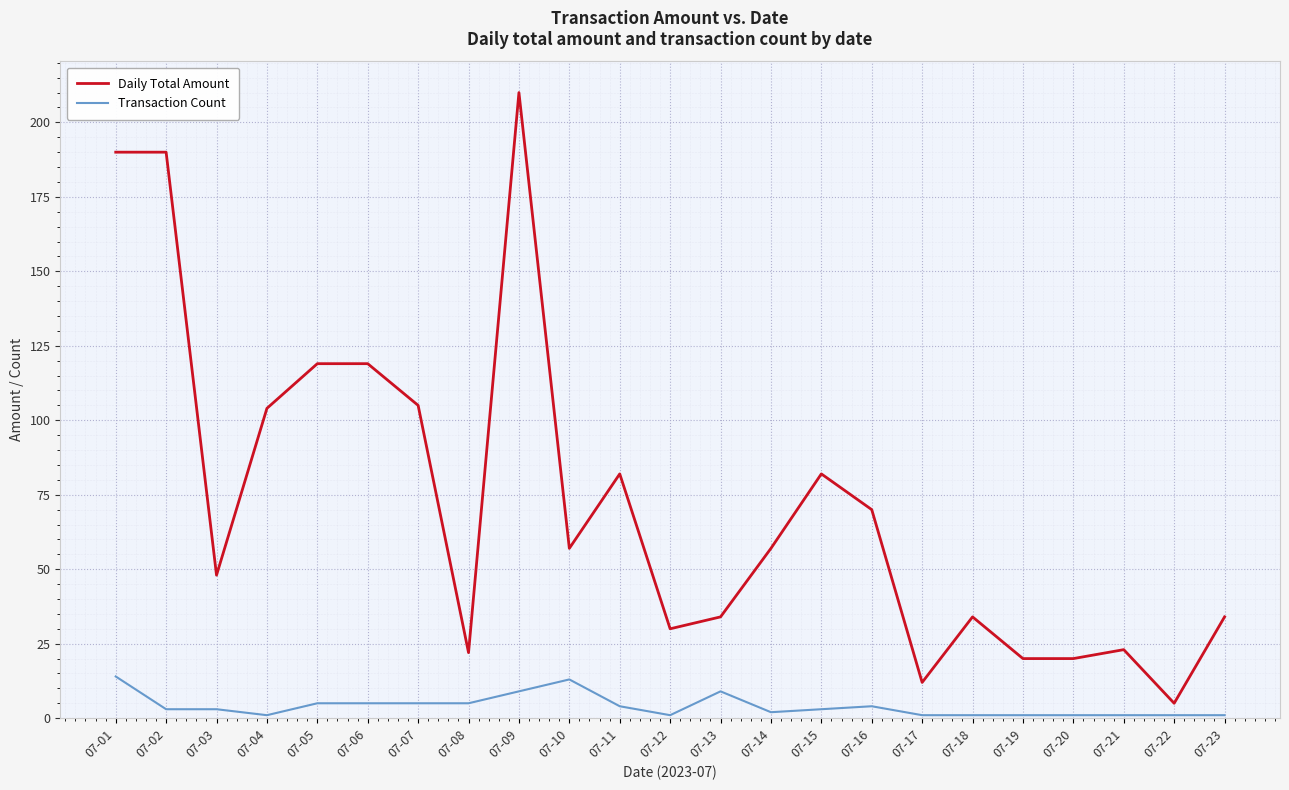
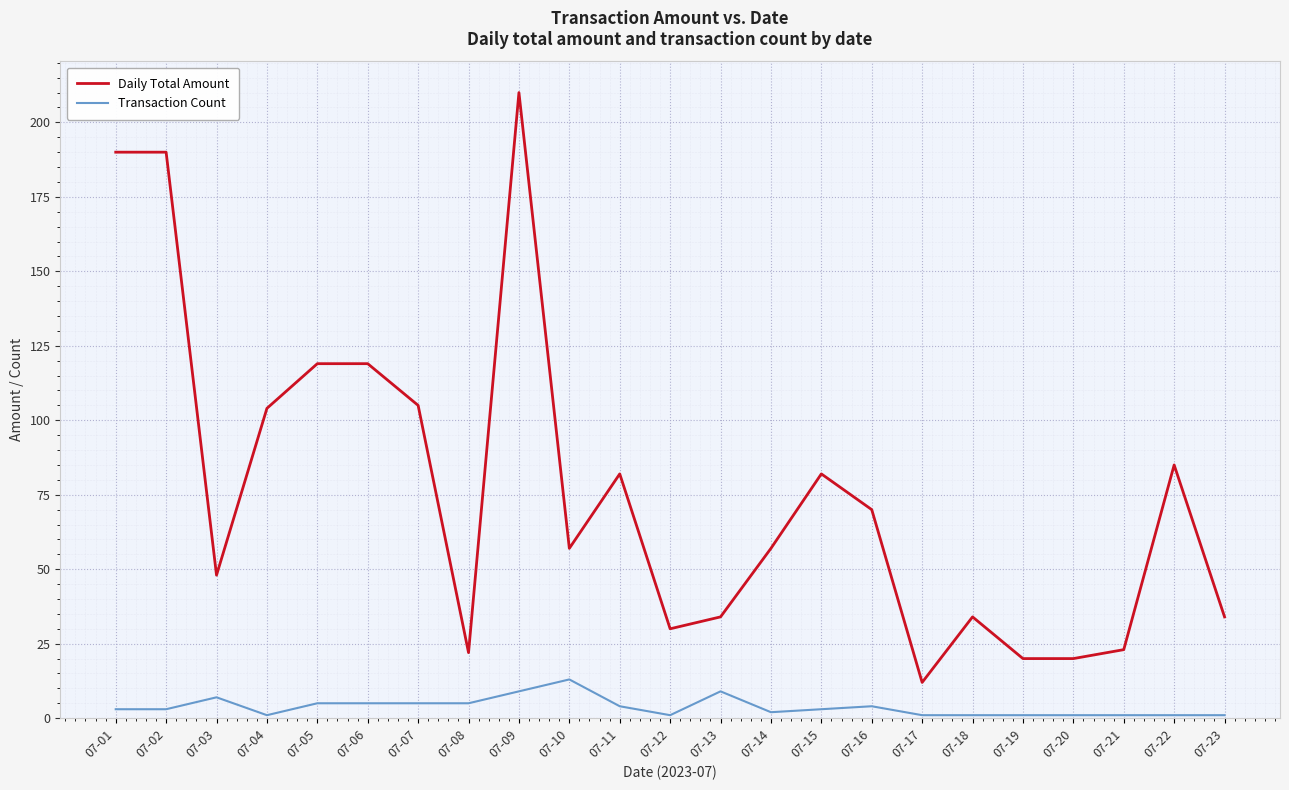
  {
    "Daily Total Amount": {
      "07-01": 190,
      "07-02": 190,
      "07-03": 48,
      "07-04": 104,
      "07-05": 119,
      "07-06": 119,
      "07-07": 105,
      "07-08": 22,
      "07-09": 210,
      "07-10": 57,
      "07-11": 82,
      "07-12": 30,
      "07-13": 34,
      "07-14": 57,
      "07-15": 82,
      "07-16": 70,
      "07-17": 12,
      "07-18": 34,
      "07-19": 20,
      "07-20": 20,
      "07-21": 23,
-     "07-22": 5,
+     "07-22": 85,
      "07-23": 34
    },
    "Transaction Count": {
-     "07-01": 14,
+     "07-01": 3,
      "07-02": 3,
-     "07-03": 3,
+     "07-03": 7,
      "07-04": 1,
      "07-05": 5,
      "07-06": 5,
      "07-07": 5,
      "07-08": 5,
      "07-09": 9,
      "07-10": 13,
      "07-11": 4,
      "07-12": 1,
      "07-13": 9,
      "07-14": 2,
      "07-15": 3,
      "07-16": 4,
      "07-17": 1,
      "07-18": 1,
      "07-19": 1,
      "07-20": 1,
      "07-21": 1,
      "07-22": 1,
      "07-23": 1
    }
  }
